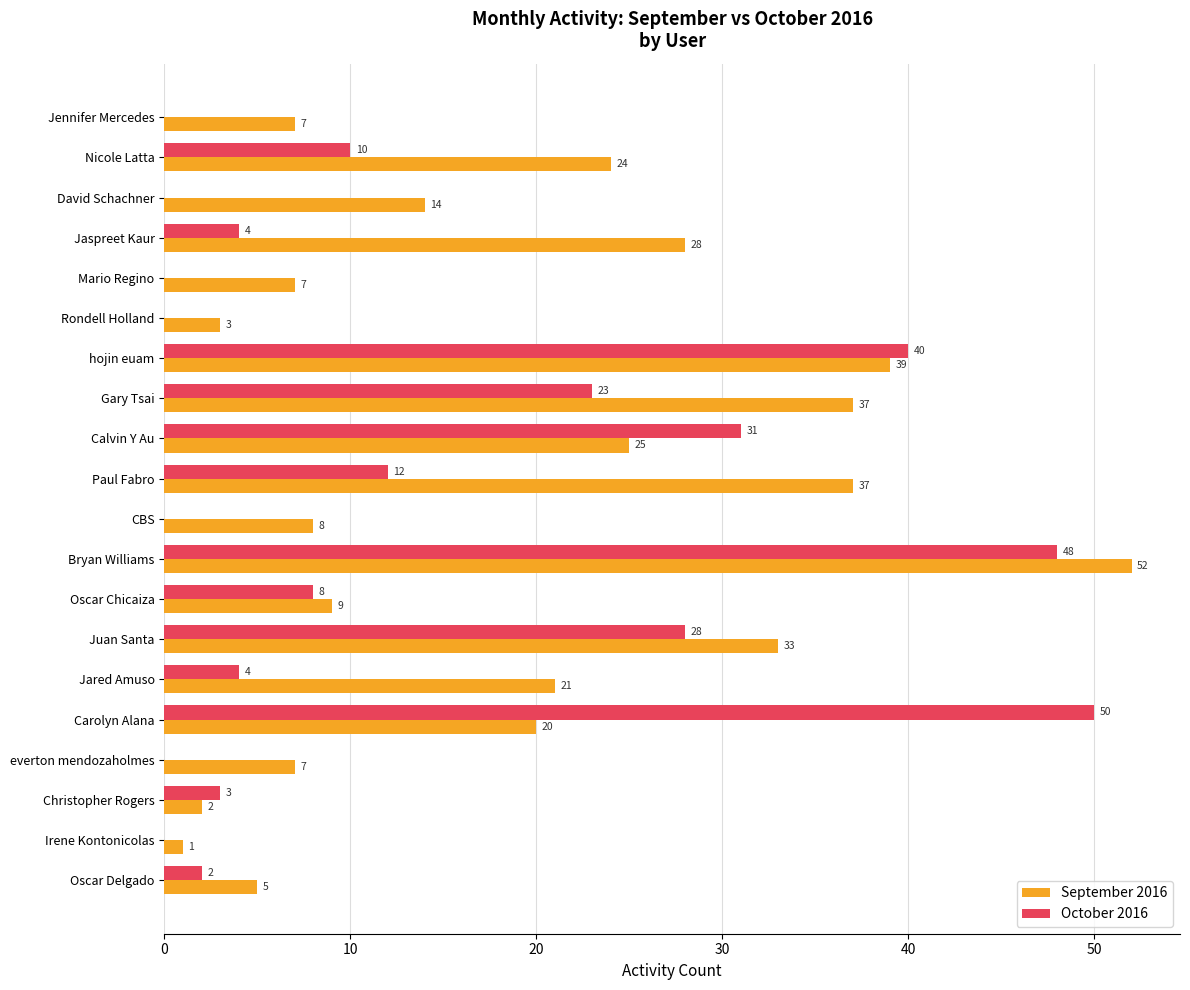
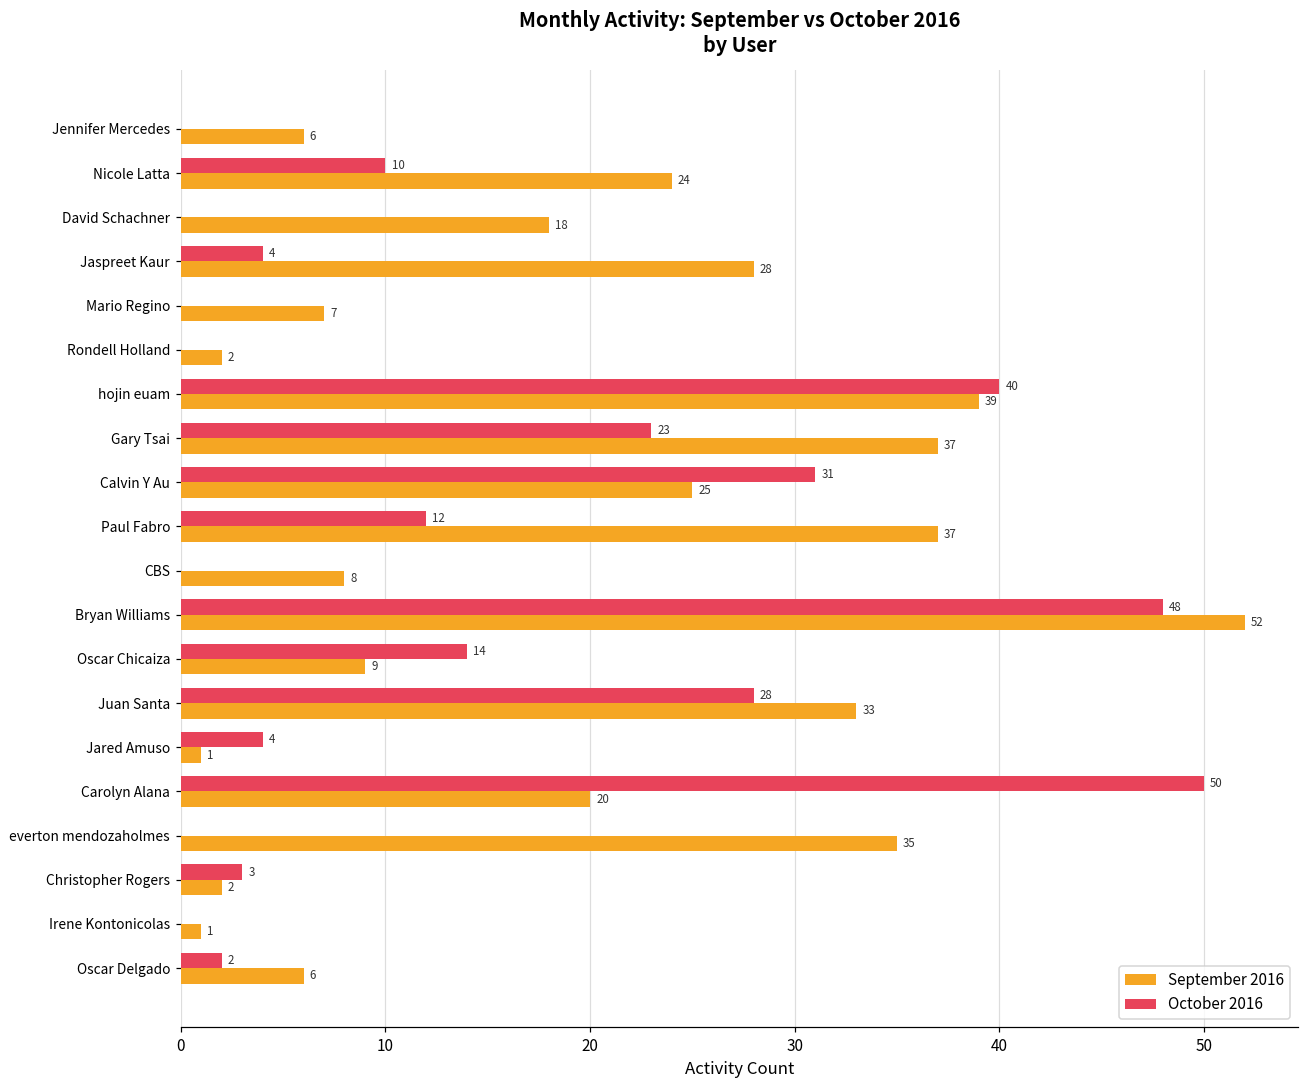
  {
    "September 2016": {
-     "Jennifer Mercedes": 7,
+     "Jennifer Mercedes": 6,
      "Nicole Latta": 24,
-     "David Schachner": 14,
+     "David Schachner": 18,
      "Jaspreet Kaur": 28,
      "Mario Regino": 7,
-     "Rondell Holland": 3,
+     "Rondell Holland": 2,
      "hojin euam": 39,
      "Gary Tsai": 37,
      "Calvin Y Au": 25,
      "Paul Fabro": 37,
      "CBS": 8,
      "Bryan Williams": 52,
      "Oscar Chicaiza": 9,
      "Juan Santa": 33,
-     "Jared Amuso": 21,
+     "Jared Amuso": 1,
      "Carolyn Alana": 20,
-     "everton mendozaholmes": 7,
+     "everton mendozaholmes": 35,
      "Christopher Rogers": 2,
      "Irene Kontonicolas": 1,
-     "Oscar Delgado": 5
+     "Oscar Delgado": 6
    },
    "October 2016": {
      "Nicole Latta": 10,
      "Jaspreet Kaur": 4,
      "hojin euam": 40,
      "Gary Tsai": 23,
      "Calvin Y Au": 31,
      "Paul Fabro": 12,
      "Bryan Williams": 48,
-     "Oscar Chicaiza": 8,
+     "Oscar Chicaiza": 14,
      "Juan Santa": 28,
      "Jared Amuso": 4,
      "Carolyn Alana": 50,
      "Christopher Rogers": 3,
      "Oscar Delgado": 2
    }
  }
